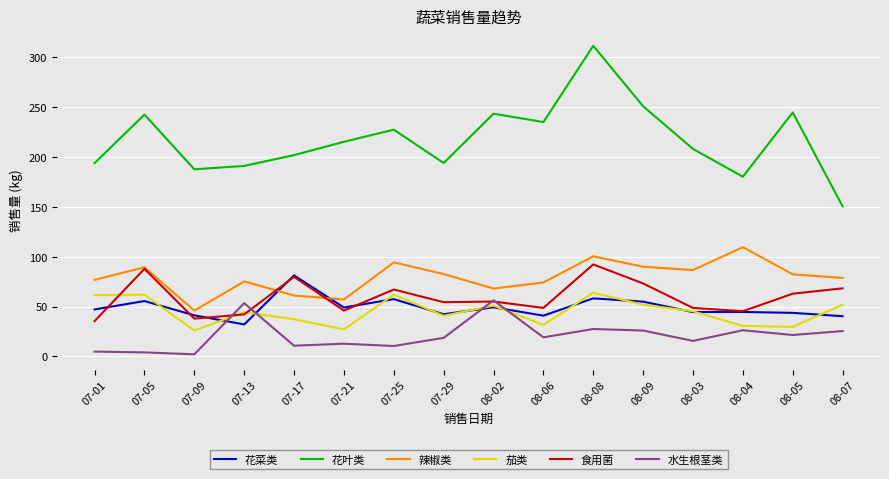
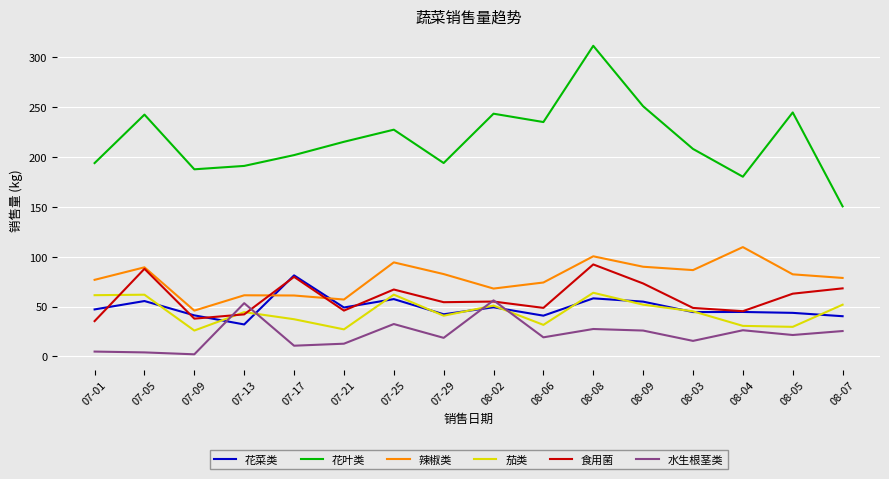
  {
    "花菜类": {
      "07-01": 50,
      "07-05": 60,
      "07-09": 40,
      "07-13": 30,
      "07-21": 50,
      "07-25": 60,
      "08-06": 40,
      "08-08": 60,
      "08-09": 50,
      "08-05": 40,
      "08-07": 40
    },
    "花叶类": {
      "07-01": 190,
      "07-05": 240,
      "07-09": 190,
      "07-13": 190,
      "07-17": 200,
      "07-21": 210,
      "07-25": 230,
      "07-29": 190,
      "08-02": 240,
      "08-06": 230,
      "08-08": 310,
      "08-09": 250,
      "08-03": 210,
      "08-04": 180,
      "08-05": 240,
      "08-07": 150
    },
    "辣椒类": {
      "07-01": 80,
      "07-09": 50,
-     "07-13": 80,
+     "07-13": 60,
      "07-17": 60,
      "07-21": 60,
      "07-25": 90,
      "07-29": 80,
      "08-02": 70,
      "08-06": 70,
      "08-08": 100,
      "08-09": 90,
      "08-03": 90,
      "08-04": 110,
      "08-05": 80,
      "08-07": 80
    },
    "茄类": {
      "07-01": 60,
      "07-05": 60,
      "07-09": 30,
      "07-17": 40,
      "07-21": 30,
      "07-25": 60,
      "08-06": 30,
      "08-08": 60,
      "08-09": 50,
      "08-04": 30,
      "08-05": 30,
      "08-07": 50
    },
    "食用菌": {
      "07-01": 40,
      "07-09": 40,
      "07-21": 50,
      "07-25": 70,
      "07-29": 50,
      "08-06": 50,
      "08-08": 90,
      "08-09": 70,
      "08-03": 50,
      "08-05": 60,
      "08-07": 70
    },
    "水生根茎类": {
      "07-01": 0,
      "07-05": 0,
      "07-09": 0,
      "07-13": 50,
      "07-17": 10,
      "07-21": 10,
-     "07-25": 10,
+     "07-25": 30,
      "07-29": 20,
      "08-06": 20,
      "08-08": 30,
      "08-09": 30,
      "08-03": 20,
      "08-04": 30,
      "08-05": 20,
      "08-07": 30
    }
  }
